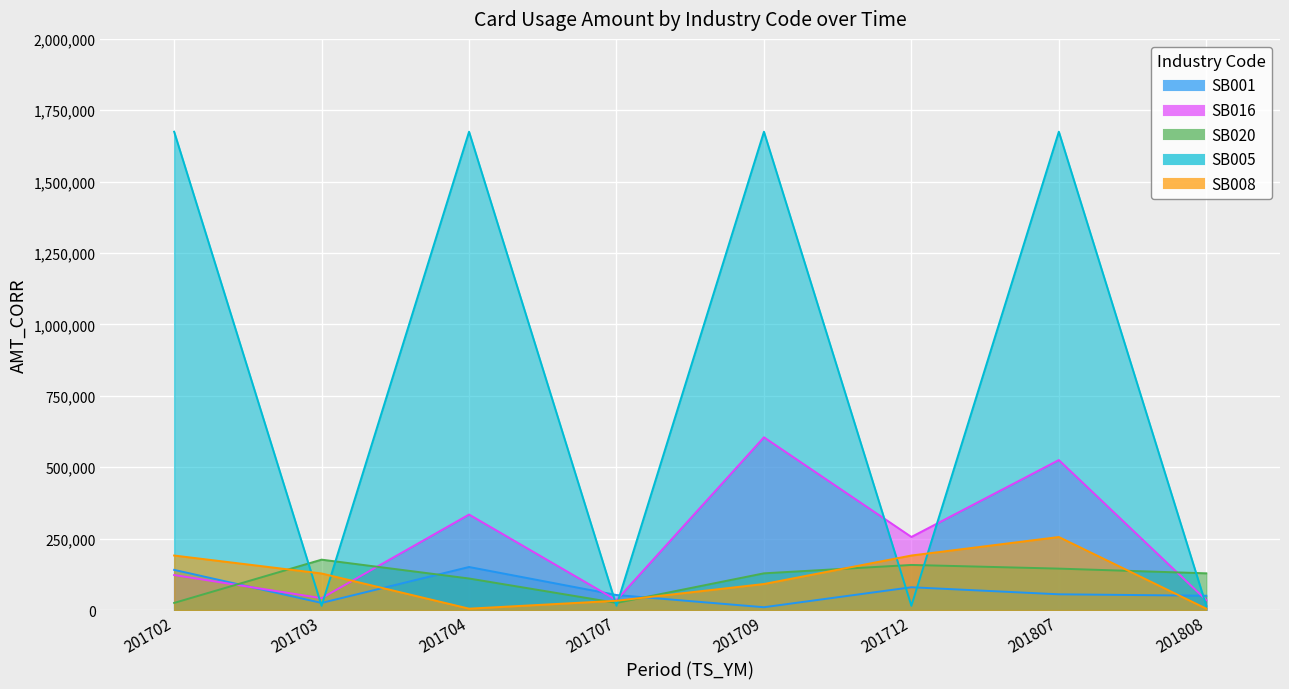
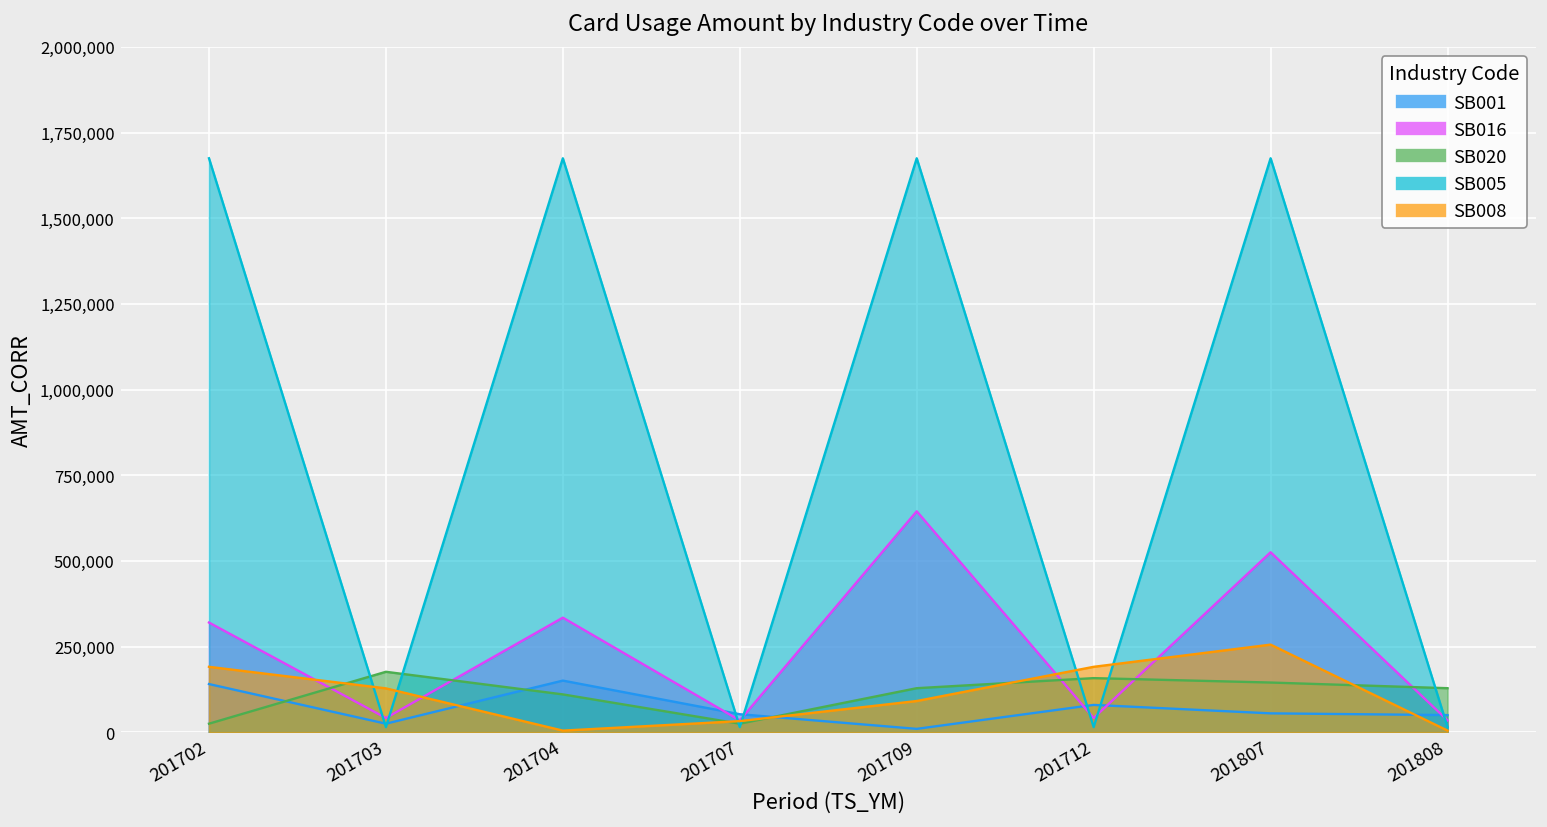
  {
    "SB016": {
-     "201702": "120,000",
+     "201702": "320,000",
      "201703": "40,000",
      "201704": "330,000",
-     "201709": "610,000",
-     "201712": "260,000",
+     "201709": "640,000",
+     "201712": "40,000",
      "201807": "530,000",
      "201808": "30,000"
    },
    "SB020": {
      "201702": "30,000",
      "201703": "180,000",
      "201704": "110,000",
      "201709": "130,000",
      "201712": "160,000",
      "201807": "150,000",
      "201808": "130,000"
    },
    "SB008": {
      "201702": "190,000",
      "201703": "130,000",
      "201704": "10,000",
      "201709": "90,000",
      "201712": "190,000",
      "201807": "260,000",
      "201808": "10,000"
    }
  }
